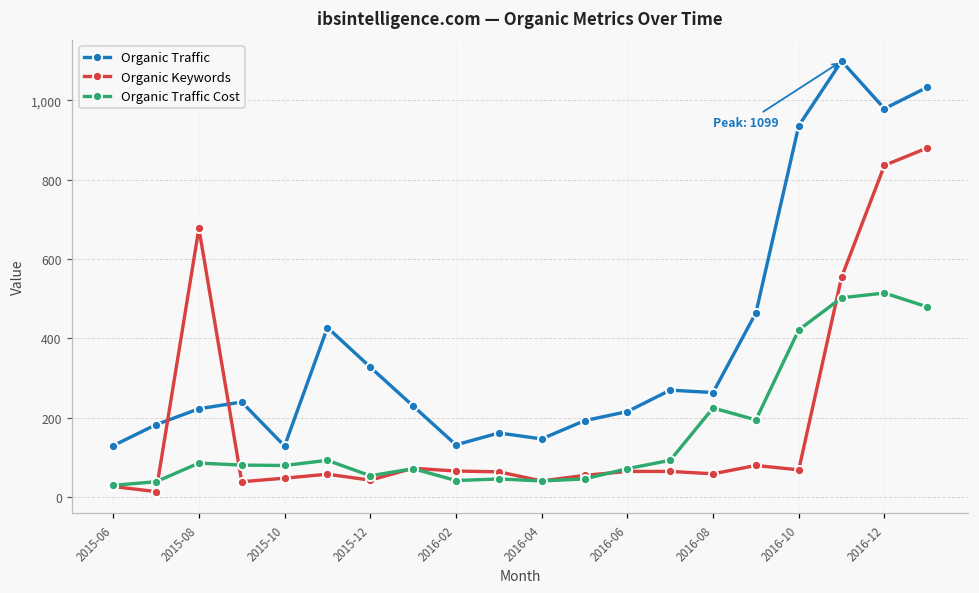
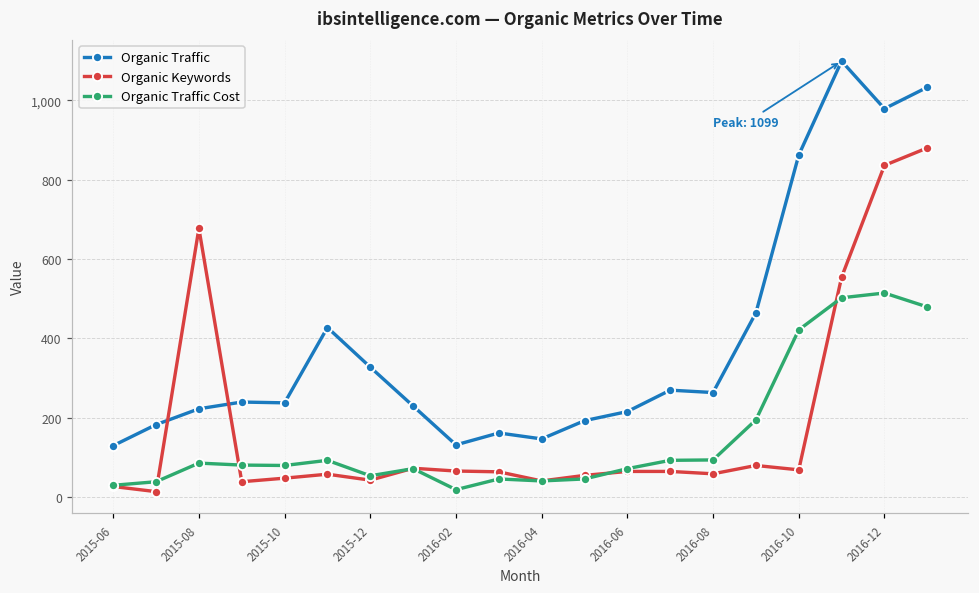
  {
    "Organic Traffic": {
      "2015-06": 130,
      "2015-08": 220,
-     "2015-10": 130,
+     "2015-10": 240,
      "2015-12": 330,
      "2016-02": 130,
      "2016-04": 150,
      "2016-06": 220,
      "2016-08": 260,
-     "2016-10": 940,
+     "2016-10": 860,
      "2016-12": 980
    },
    "Organic Keywords": {
      "2015-08": 680,
      "2015-10": 50,
      "2015-12": 40,
      "2016-02": 70,
      "2016-08": 60,
      "2016-10": 70,
      "2016-12": 840
    },
    "Organic Traffic Cost": {
      "2015-08": 90,
      "2015-10": 80,
      "2015-12": 50,
-     "2016-02": 40,
-     "2016-08": 220,
+     "2016-02": 20,
+     "2016-08": 90,
      "2016-10": 420,
      "2016-12": 510
    }
  }
